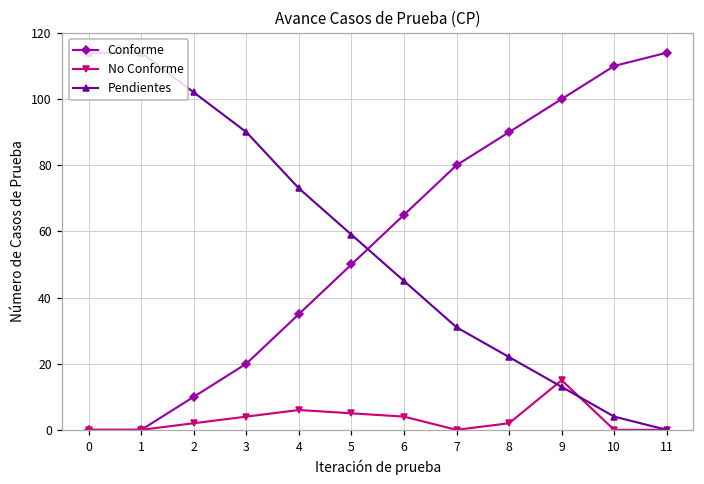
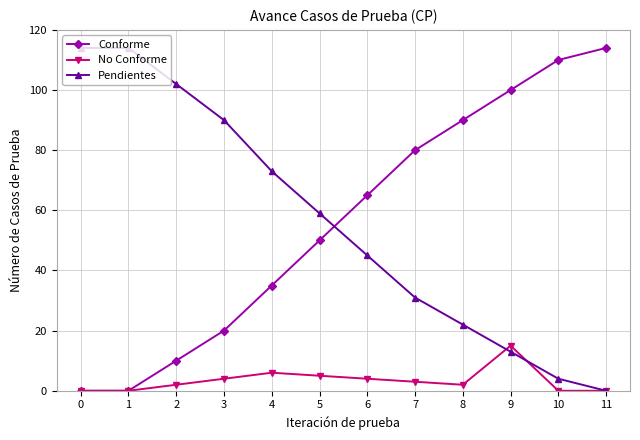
  {
    "No Conforme": {
      "2": 2,
      "3": 4,
      "4": 6,
      "5": 5,
      "6": 4,
-     "7": 0,
+     "7": 3,
      "8": 2,
      "9": 15,
      "10": 0
    }
  }
